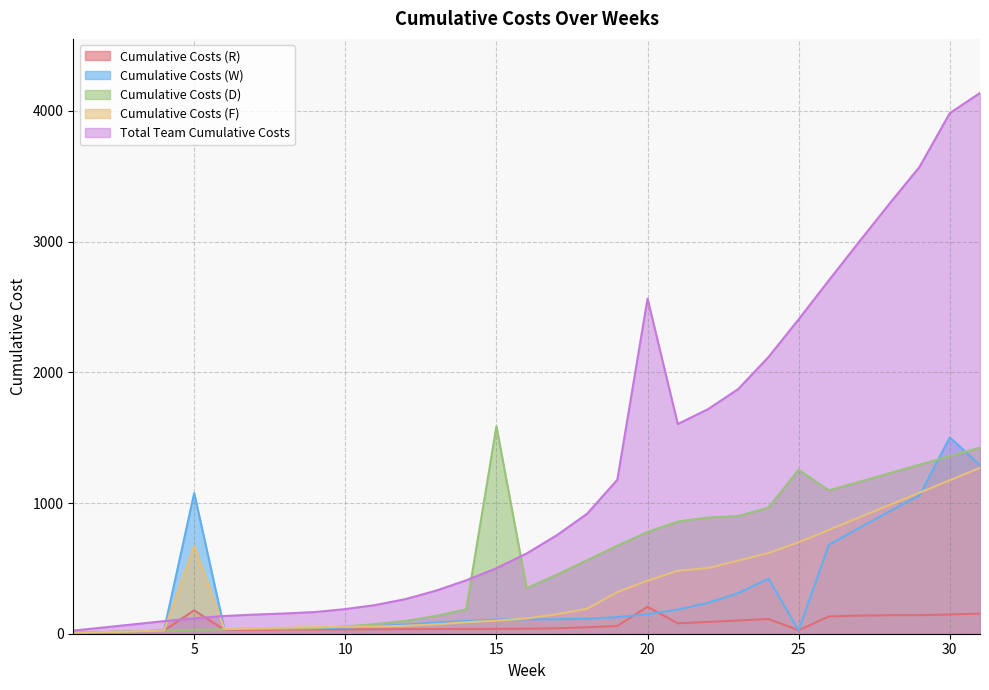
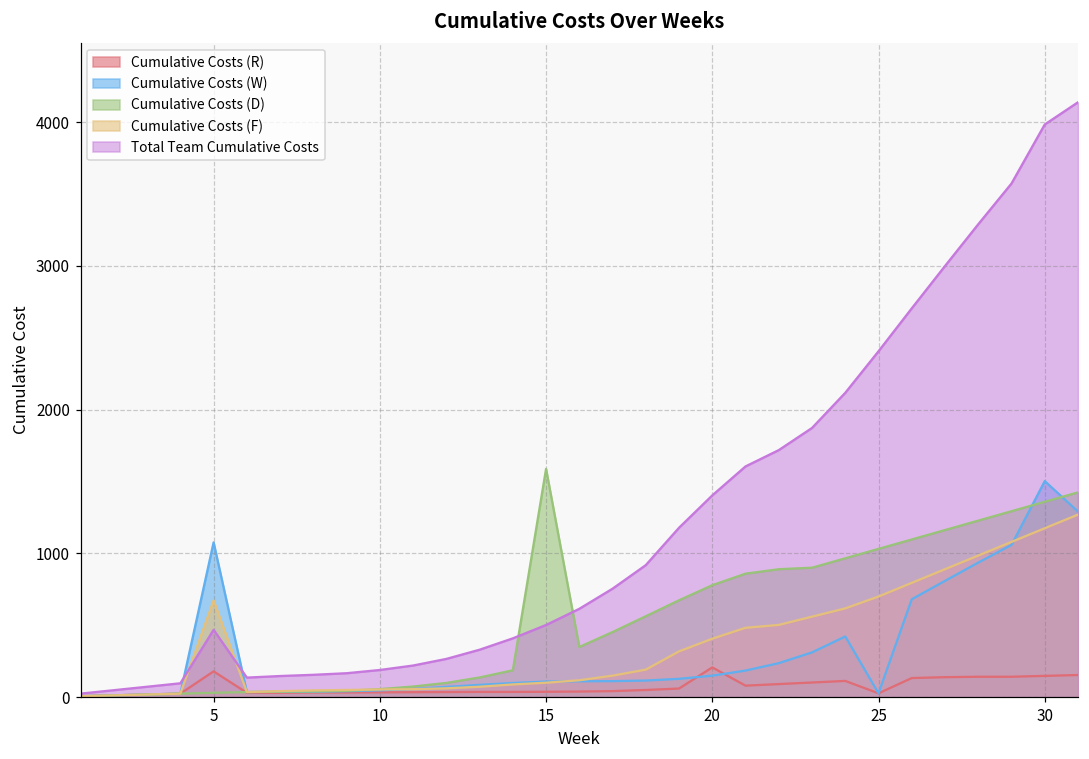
  {
    "Cumulative Costs (R)": {
      "5": 180,
      "15": 40,
      "20": 210,
      "30": 150
    },
    "Cumulative Costs (W)": {
      "5": 1080,
      "20": 150,
      "30": 1500
    },
    "Cumulative Costs (D)": {
      "5": 30,
      "15": 1590,
      "20": 780,
-     "25": 1250,
+     "25": 1030,
      "30": 1360
    },
    "Cumulative Costs (F)": {
      "5": 670,
      "20": 410,
      "25": 700,
      "30": 1170
    },
    "Total Team Cumulative Costs": {
-     "5": 120,
+     "5": 470,
      "10": 190,
      "15": 500,
-     "20": 2560,
+     "20": 1400,
      "25": 2410,
      "30": 3980
    }
  }
